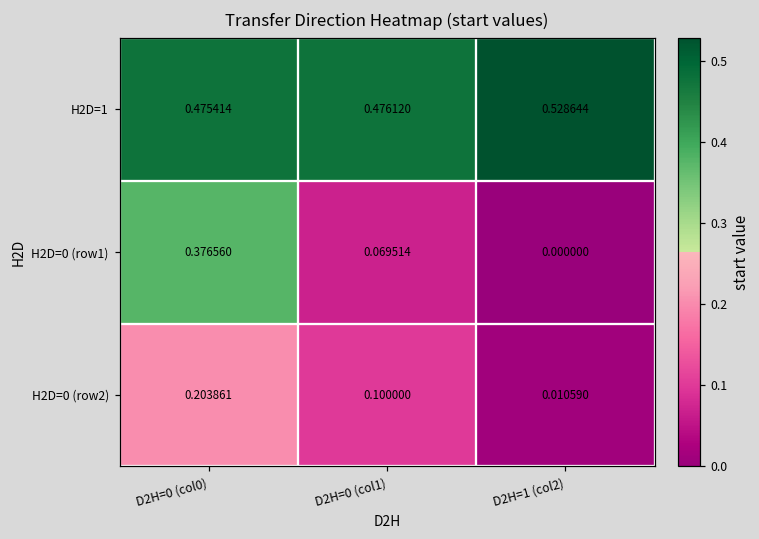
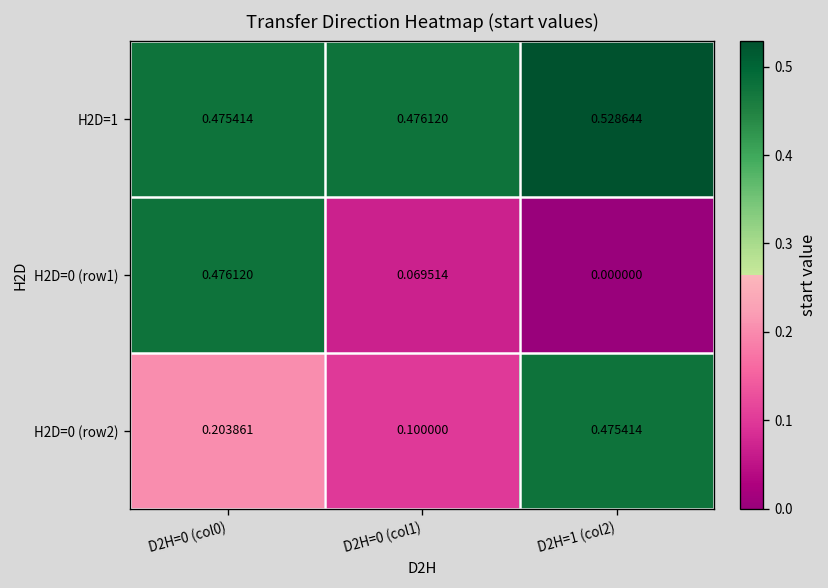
  {
    "H2D=1": {
      "D2H=0 (col0)": 0.475414,
      "D2H=0 (col1)": 0.476120,
      "D2H=1 (col2)": 0.528644
    },
    "H2D=0 (row1)": {
-     "D2H=0 (col0)": 0.376560,
+     "D2H=0 (col0)": 0.476120,
      "D2H=0 (col1)": 0.069514,
      "D2H=1 (col2)": 0.000000
    },
    "H2D=0 (row2)": {
      "D2H=0 (col0)": 0.203861,
      "D2H=0 (col1)": 0.100000,
-     "D2H=1 (col2)": 0.010590
+     "D2H=1 (col2)": 0.475414
    }
  }
